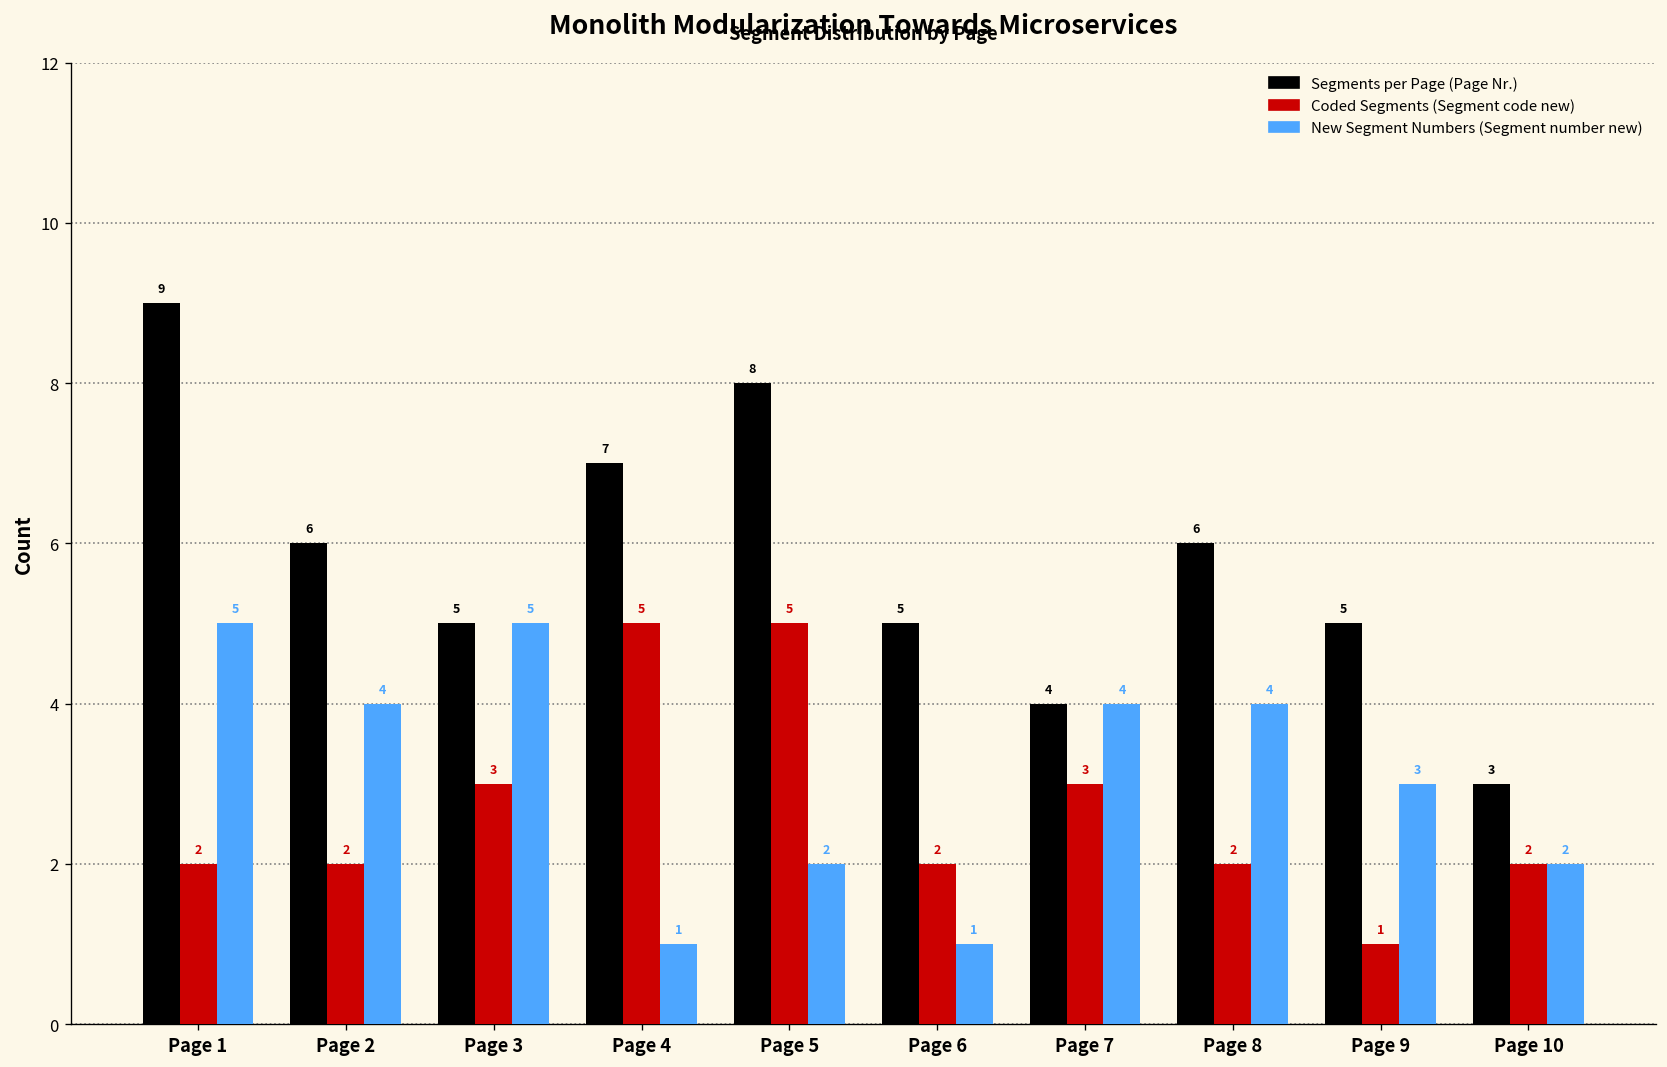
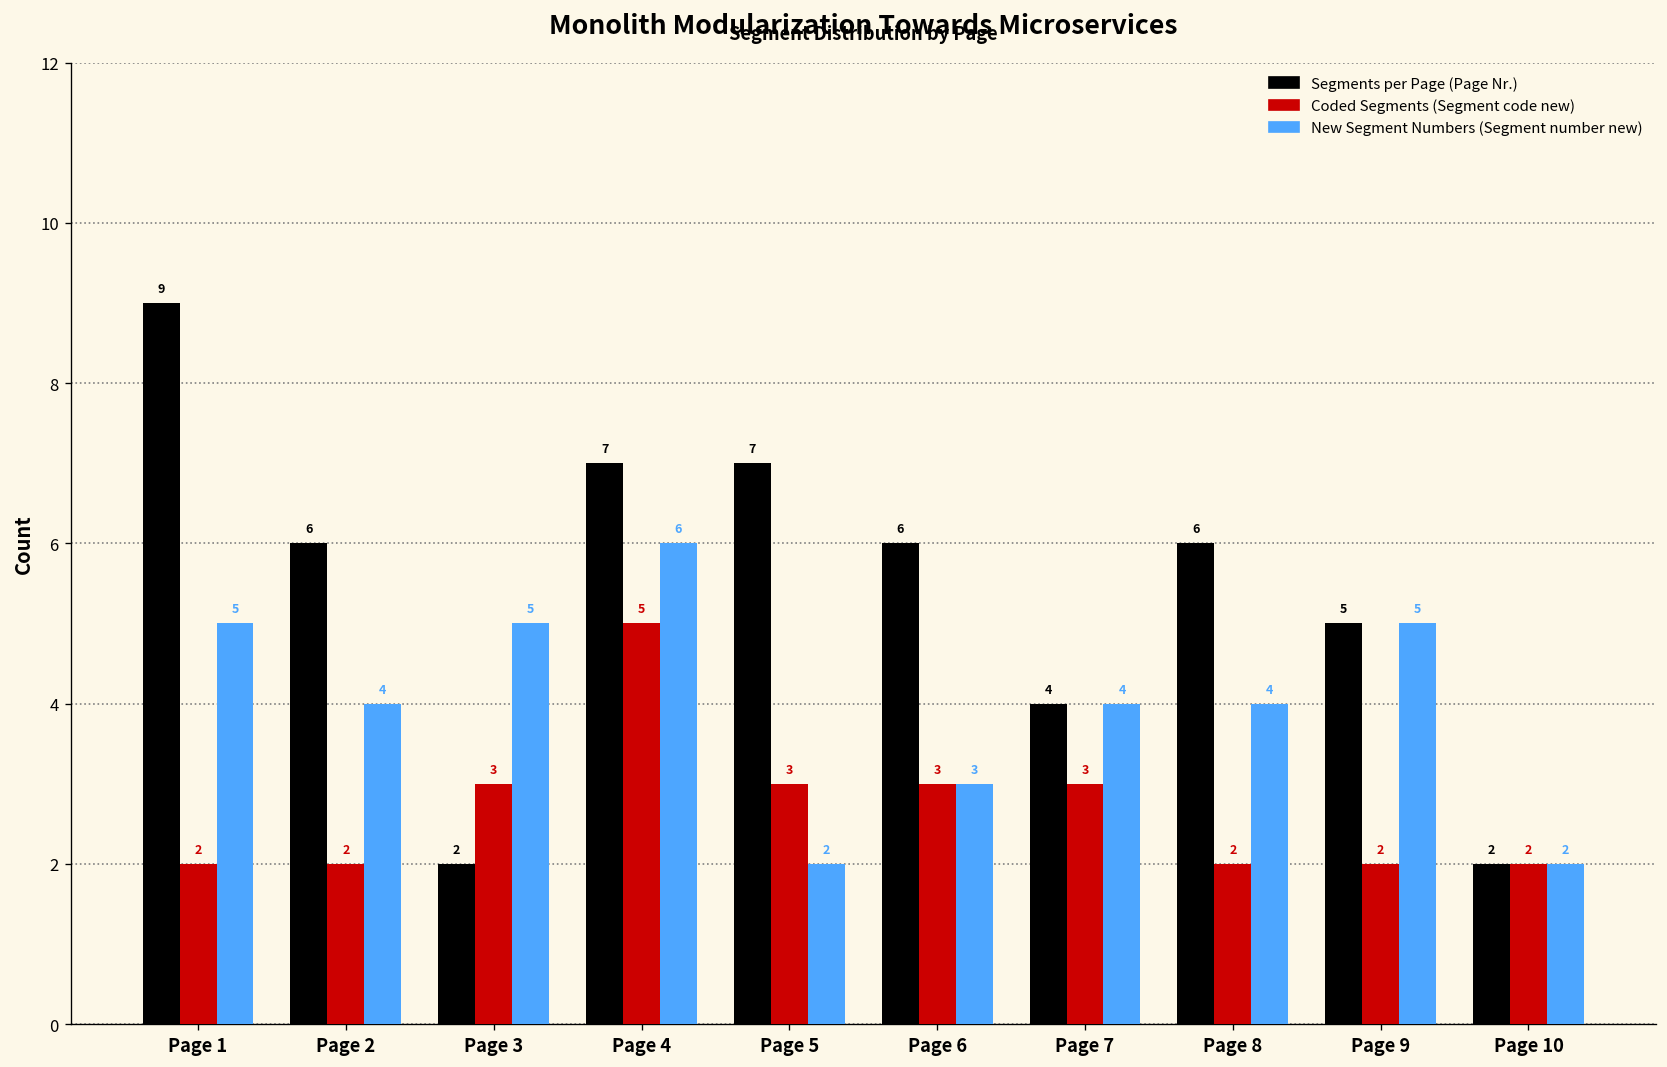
  {
    "Segments per Page (Page Nr.)": {
      "Page 1": 9,
      "Page 2": 6,
-     "Page 3": 5,
+     "Page 3": 2,
      "Page 4": 7,
-     "Page 5": 8,
-     "Page 6": 5,
+     "Page 5": 7,
+     "Page 6": 6,
      "Page 7": 4,
      "Page 8": 6,
      "Page 9": 5,
-     "Page 10": 3
+     "Page 10": 2
    },
    "Coded Segments (Segment code new)": {
      "Page 1": 2,
      "Page 2": 2,
      "Page 3": 3,
      "Page 4": 5,
-     "Page 5": 5,
-     "Page 6": 2,
+     "Page 5": 3,
+     "Page 6": 3,
      "Page 7": 3,
      "Page 8": 2,
-     "Page 9": 1,
+     "Page 9": 2,
      "Page 10": 2
    },
    "New Segment Numbers (Segment number new)": {
      "Page 1": 5,
      "Page 2": 4,
      "Page 3": 5,
-     "Page 4": 1,
+     "Page 4": 6,
      "Page 5": 2,
-     "Page 6": 1,
+     "Page 6": 3,
      "Page 7": 4,
      "Page 8": 4,
-     "Page 9": 3,
+     "Page 9": 5,
      "Page 10": 2
    }
  }
